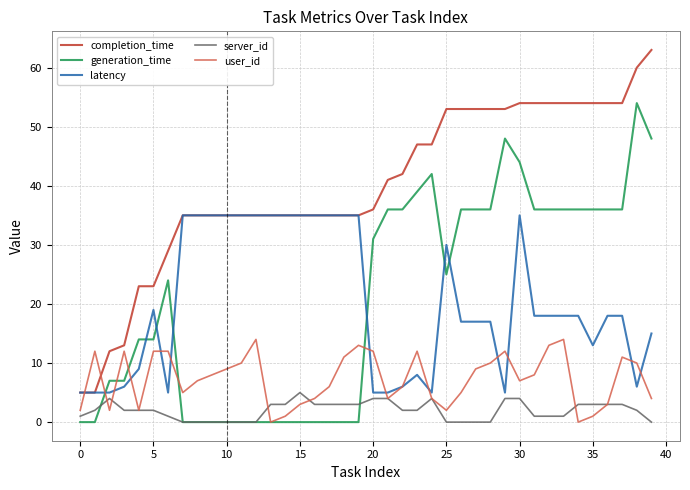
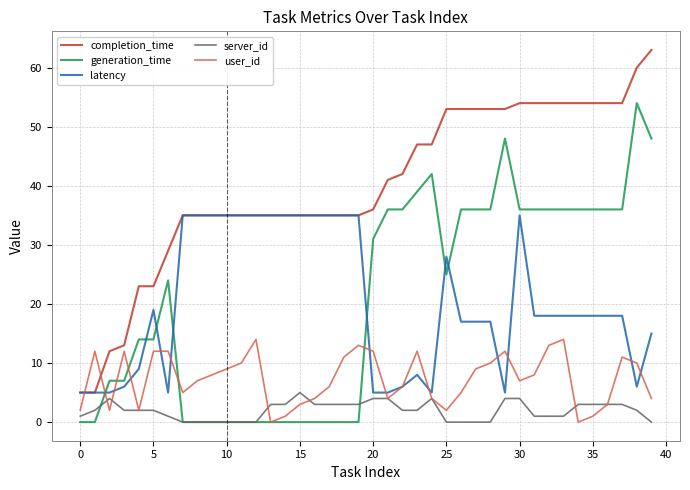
  {
    "generation_time": {
      "0": 0,
      "5": 14,
      "15": 0,
      "20": 31,
      "25": 25,
-     "30": 44,
+     "30": 36,
      "35": 36
    },
    "latency": {
      "5": 19,
      "20": 5,
-     "25": 30,
+     "25": 28,
      "30": 35,
-     "35": 13
+     "35": 18
    },
    "server_id": {
      "0": 1,
      "5": 2,
      "15": 5,
      "20": 4,
      "25": 0,
      "30": 4,
      "35": 3
    }
  }
